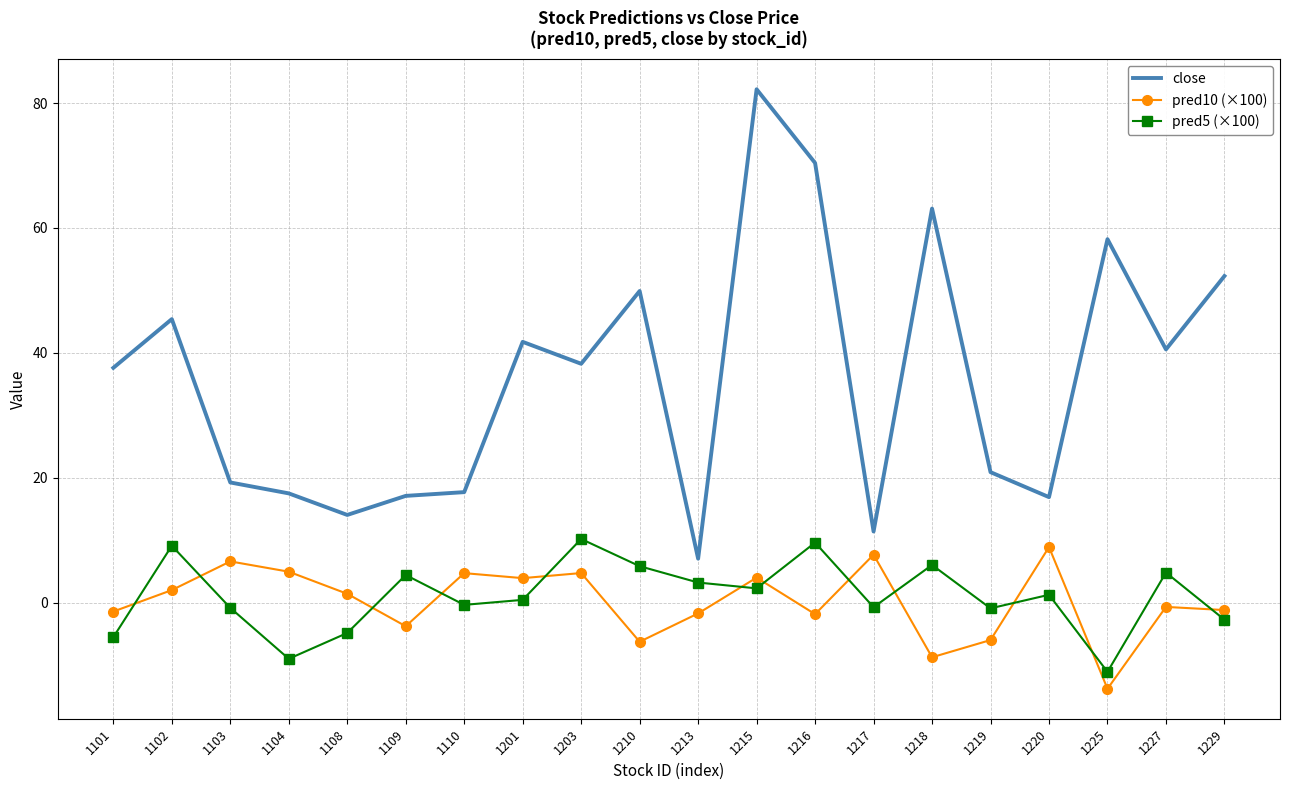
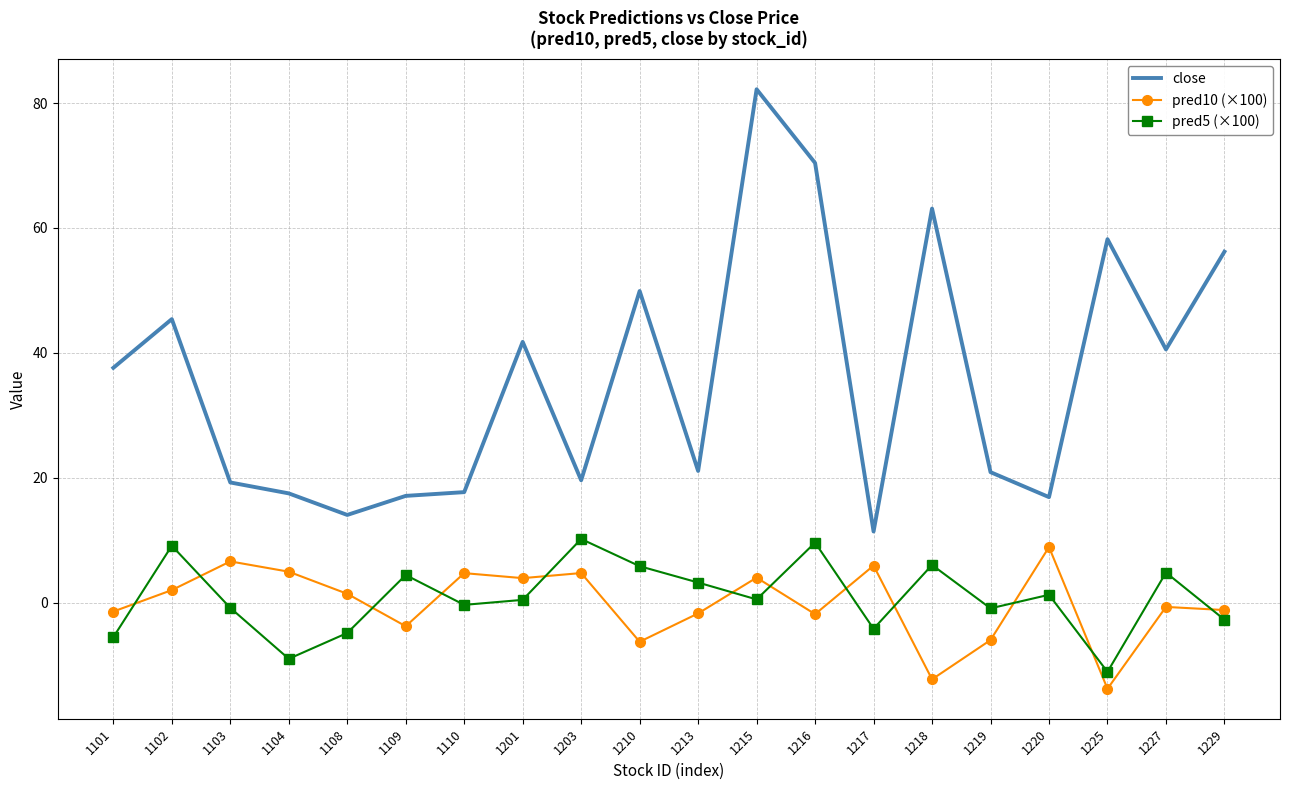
  {
    "close": {
      "1101": 38,
      "1102": 45,
      "1103": 19,
      "1104": 18,
      "1108": 14,
      "1109": 17,
      "1110": 18,
      "1201": 42,
-     "1203": 38,
+     "1203": 20,
      "1210": 50,
-     "1213": 7,
+     "1213": 21,
      "1215": 82,
      "1216": 70,
      "1217": 11,
      "1218": 63,
      "1219": 21,
      "1220": 17,
      "1225": 58,
      "1227": 41,
-     "1229": 52
+     "1229": 56
    },
    "pred10 (×100)": {
      "1101": -1,
      "1102": 2,
      "1103": 7,
      "1104": 5,
      "1108": 1,
      "1109": -4,
      "1110": 5,
      "1201": 4,
      "1203": 5,
      "1210": -6,
      "1213": -2,
      "1215": 4,
      "1216": -2,
-     "1217": 8,
-     "1218": -9,
+     "1217": 6,
+     "1218": -12,
      "1219": -6,
      "1220": 9,
      "1225": -14,
      "1227": -1,
      "1229": -1
    },
    "pred5 (×100)": {
      "1101": -6,
      "1102": 9,
      "1103": -1,
      "1104": -9,
      "1108": -5,
      "1109": 4,
      "1110": 0,
      "1201": 0,
      "1203": 10,
      "1210": 6,
      "1213": 3,
-     "1215": 2,
+     "1215": 1,
      "1216": 10,
-     "1217": -1,
+     "1217": -4,
      "1218": 6,
      "1219": -1,
      "1220": 1,
      "1225": -11,
      "1227": 5,
      "1229": -3
    }
  }
